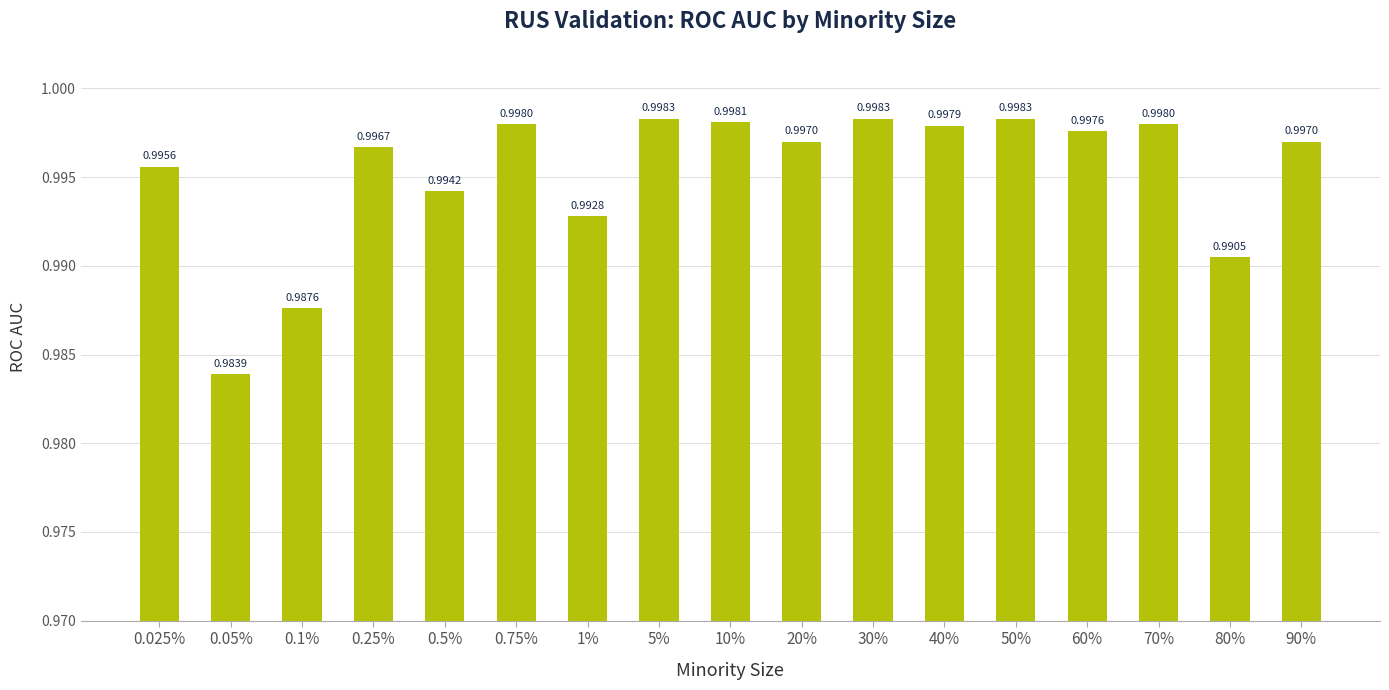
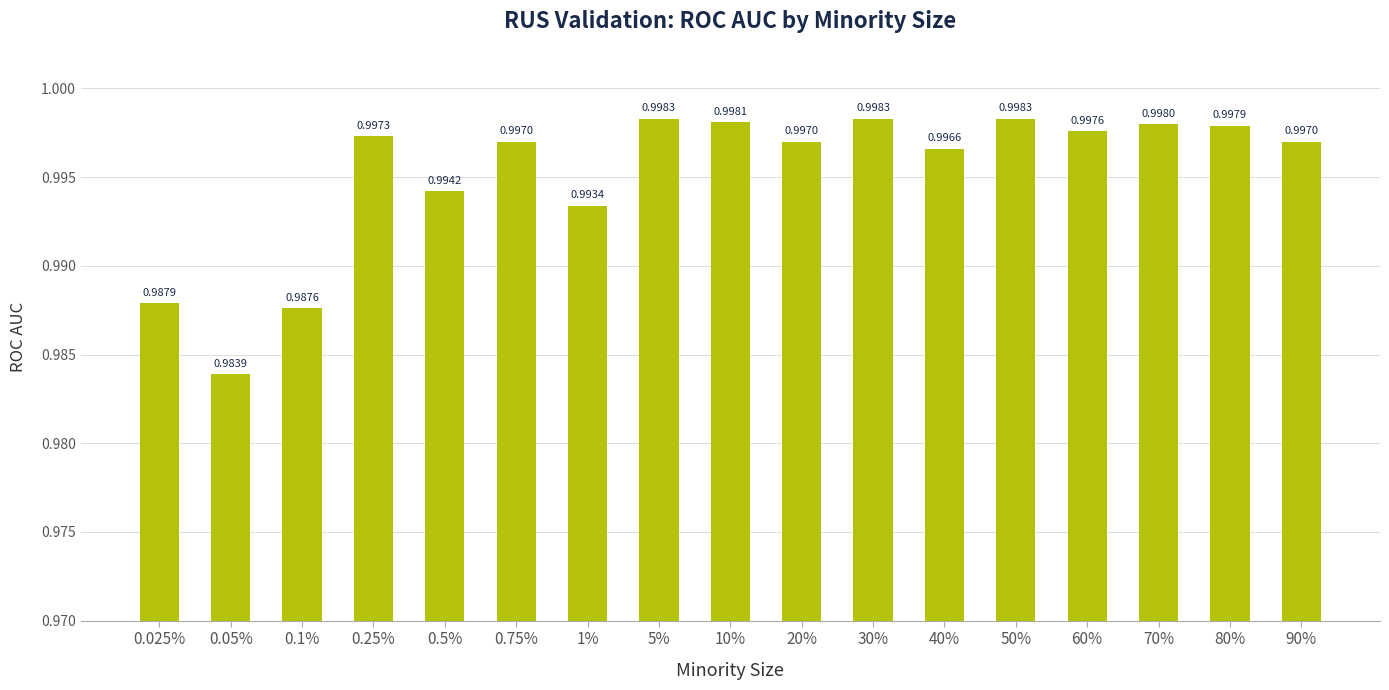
  {
-   "0.025%": 0.9956,
+   "0.025%": 0.9879,
    "0.05%": 0.9839,
    "0.1%": 0.9876,
-   "0.25%": 0.9967,
+   "0.25%": 0.9973,
    "0.5%": 0.9942,
-   "0.75%": 0.9980,
-   "1%": 0.9928,
+   "0.75%": 0.9970,
+   "1%": 0.9934,
    "5%": 0.9983,
    "10%": 0.9981,
    "20%": 0.9970,
    "30%": 0.9983,
-   "40%": 0.9979,
+   "40%": 0.9966,
    "50%": 0.9983,
    "60%": 0.9976,
    "70%": 0.9980,
-   "80%": 0.9905,
+   "80%": 0.9979,
    "90%": 0.9970
  }
